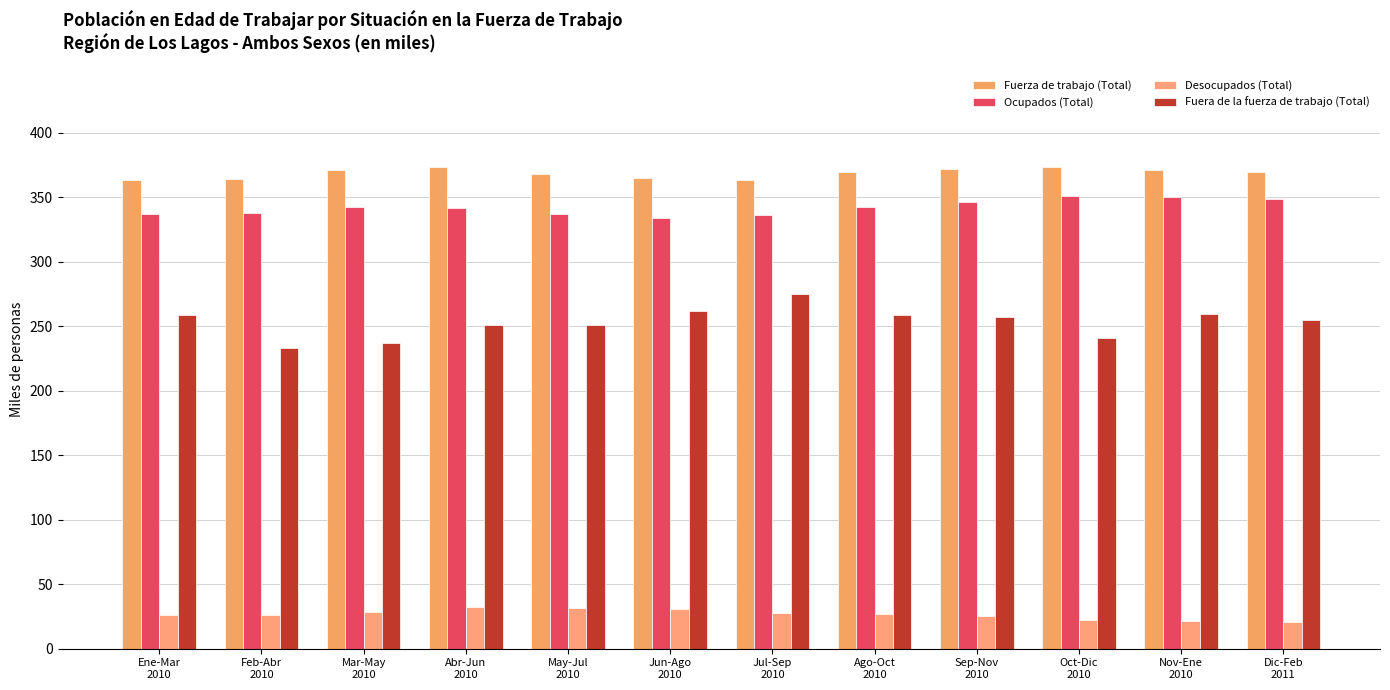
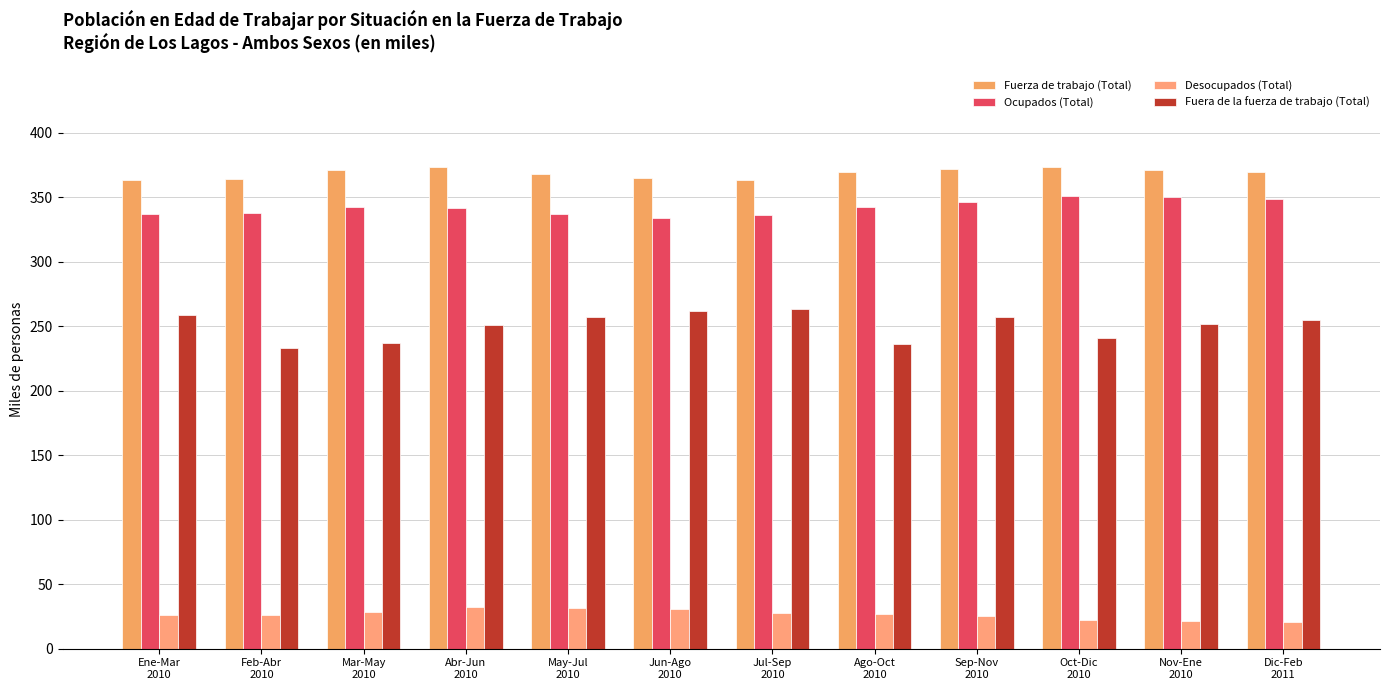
  {
    "Ocupados (Total)": {
      "Ene-Mar 2010": 337,
      "Feb-Abr 2010": 338,
      "Mar-May 2010": 343,
      "Abr-Jun 2010": 341,
      "May-Jul 2010": 337,
      "Jun-Ago 2010": 334,
      "Jul-Sep 2010": 336,
      "Ago-Oct 2010": 343,
      "Sep-Nov 2010": 346,
      "Oct-Dic 2010": 351,
      "Nov-Ene 2010": 350,
      "Dic-Feb 2011": 349
    },
    "Fuera de la fuerza de trabajo (Total)": {
      "Ene-Mar 2010": 259,
      "Feb-Abr 2010": 233,
      "Mar-May 2010": 237,
      "Abr-Jun 2010": 251,
-     "May-Jul 2010": 251,
+     "May-Jul 2010": 257,
      "Jun-Ago 2010": 262,
-     "Jul-Sep 2010": 275,
-     "Ago-Oct 2010": 259,
+     "Jul-Sep 2010": 264,
+     "Ago-Oct 2010": 236,
      "Sep-Nov 2010": 257,
      "Oct-Dic 2010": 241,
-     "Nov-Ene 2010": 260,
+     "Nov-Ene 2010": 252,
      "Dic-Feb 2011": 255
    }
  }
